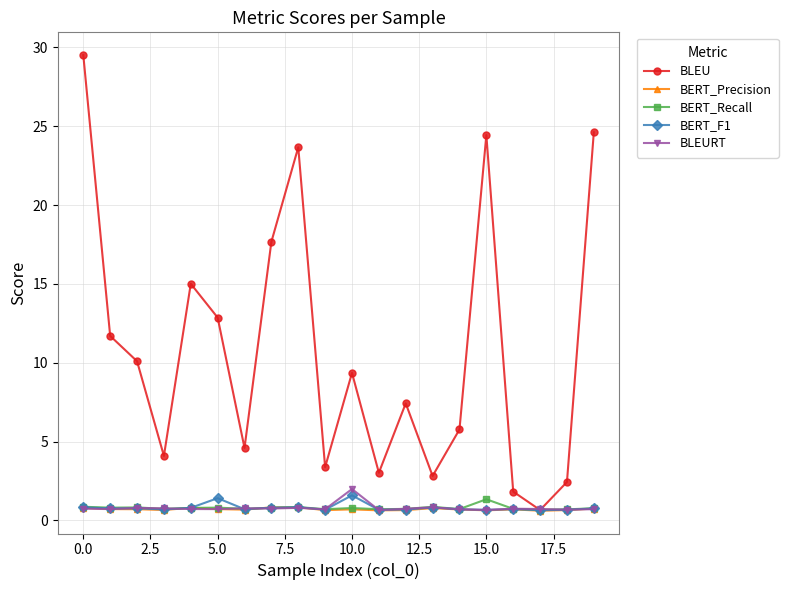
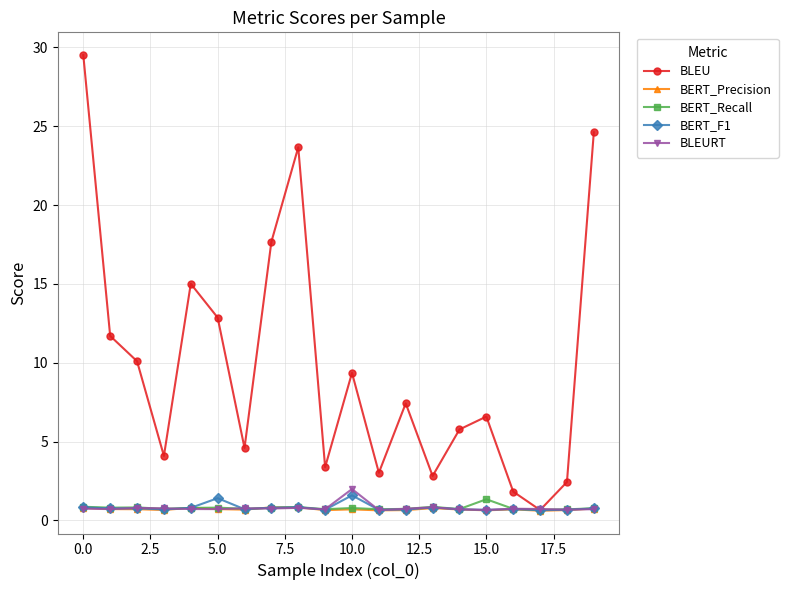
  {
    "BLEU": {
      "0.0": 29.5,
      "5.0": 12.9,
      "10.0": 9.4,
-     "15.0": 24.4
+     "15.0": 6.6
    },
    "BERT_Recall": {
      "15.0": 1.3
    },
    "BERT_F1": {
      "5.0": 1.4,
      "10.0": 1.6
    },
    "BLEURT": {
      "10.0": 2.0
    }
  }
